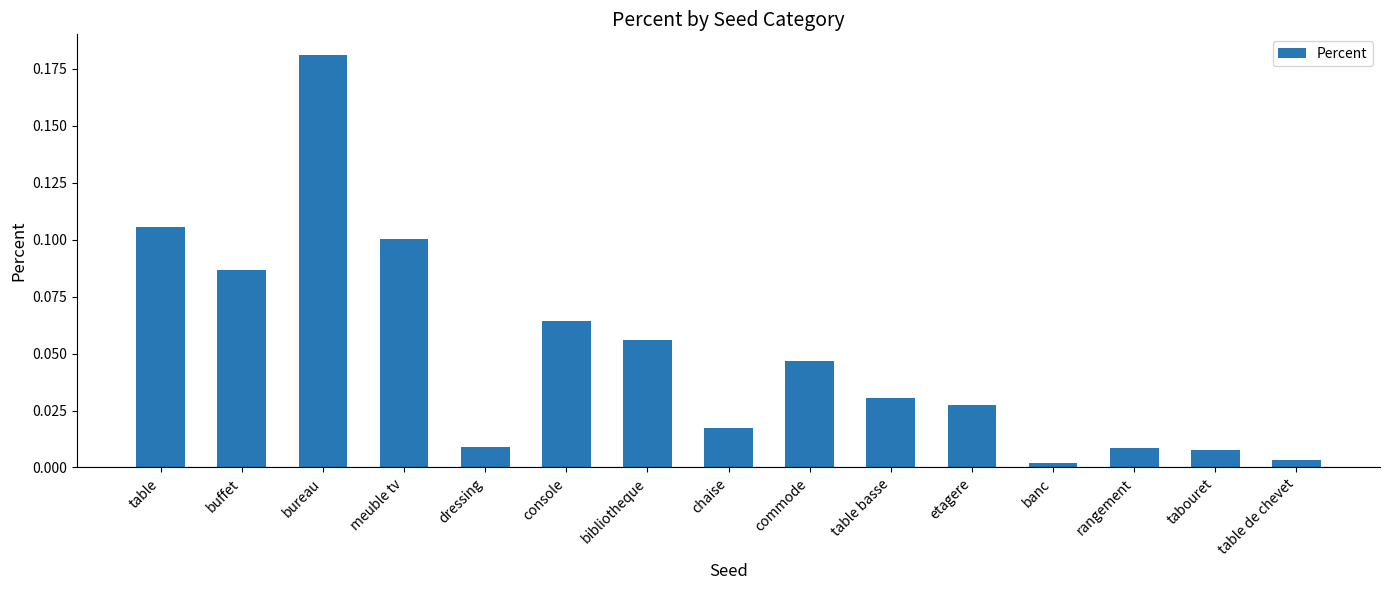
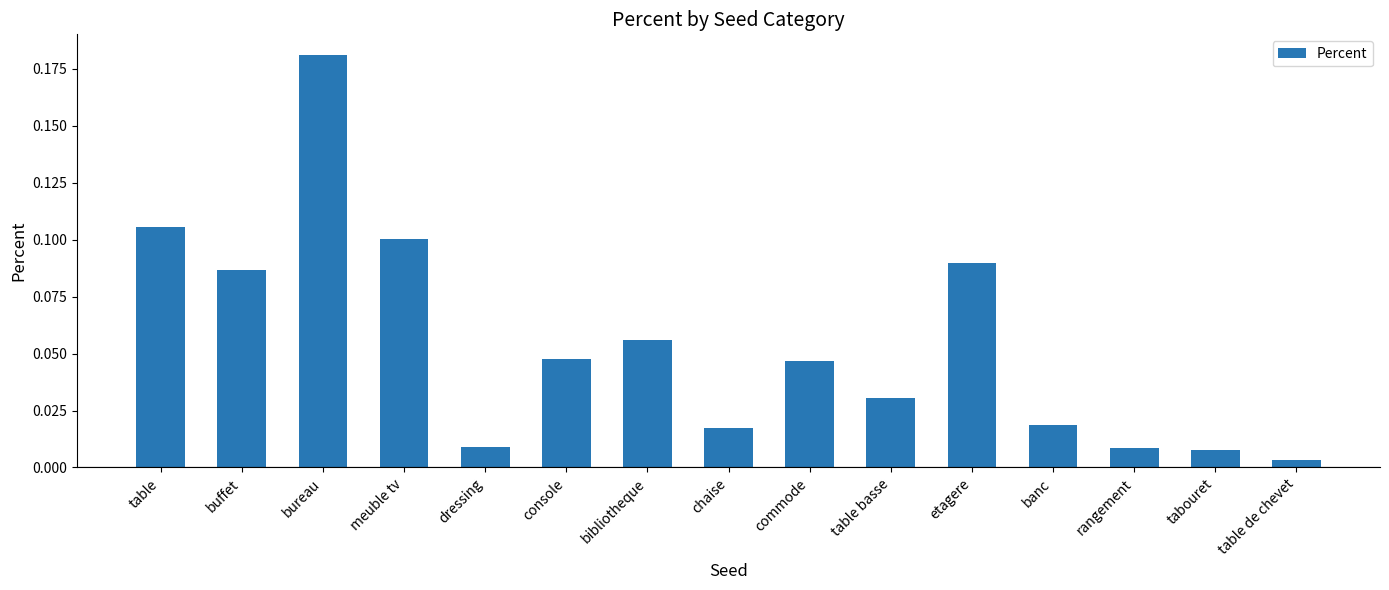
  {
    "table": 0.106,
    "buffet": 0.087,
    "bureau": 0.181,
    "meuble tv": 0.100,
    "dressing": 0.009,
-   "console": 0.064,
+   "console": 0.048,
    "bibliotheque": 0.056,
    "chaise": 0.017,
    "commode": 0.047,
    "table basse": 0.031,
-   "etagere": 0.027,
-   "banc": 0.002,
+   "etagere": 0.090,
+   "banc": 0.019,
    "rangement": 0.009,
    "tabouret": 0.008,
    "table de chevet": 0.003
  }
